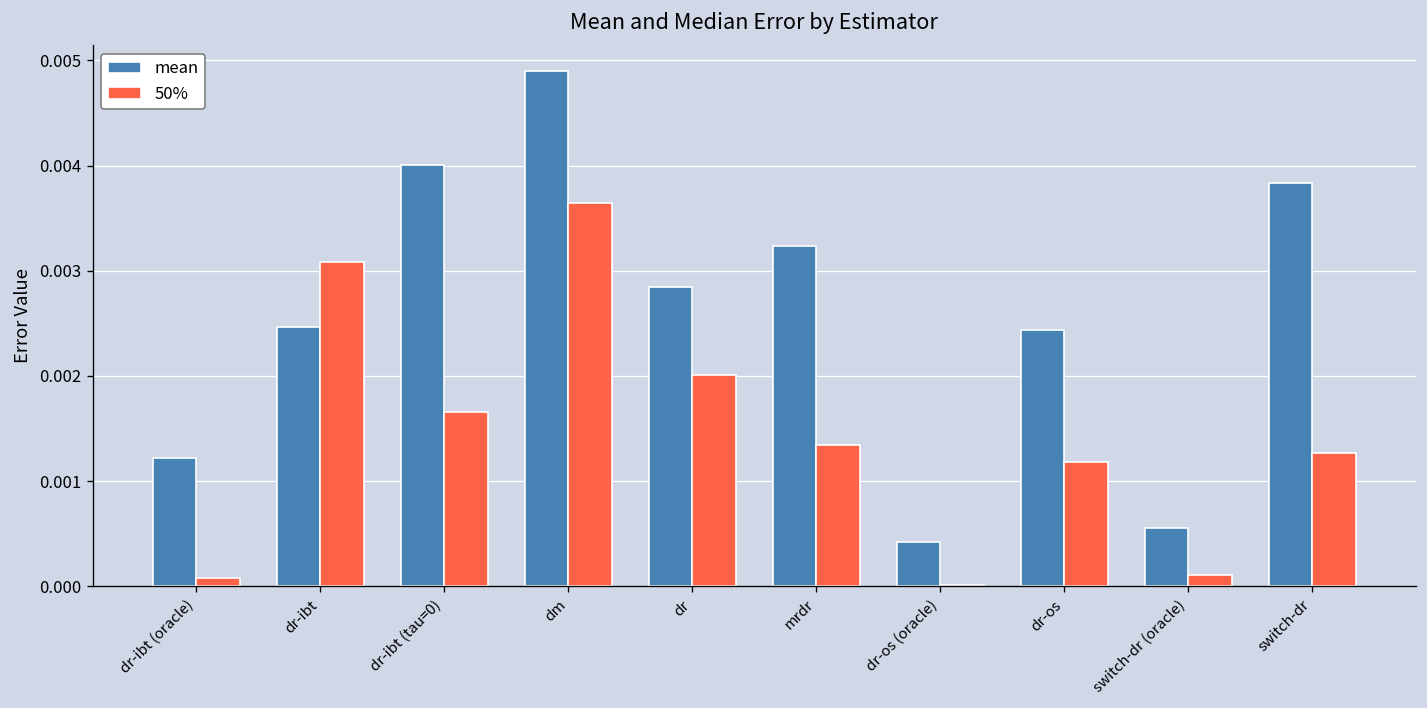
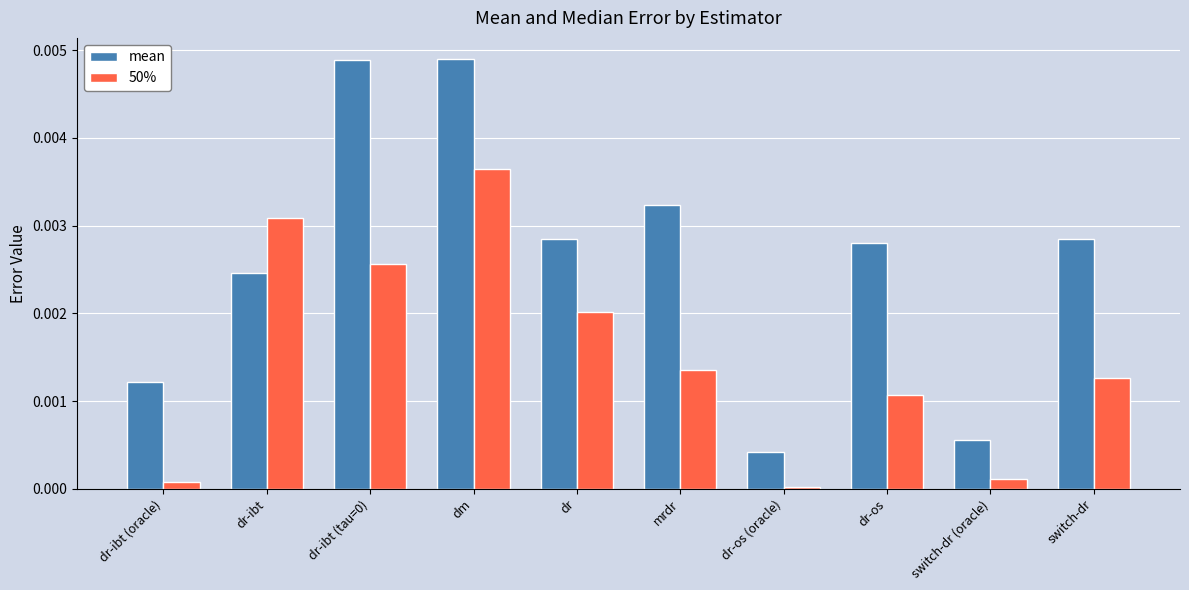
  {
    "mean": {
      "dr-ibt (oracle)": 0.0012,
      "dr-ibt": 0.0025,
-     "dr-ibt (tau=0)": 0.0040,
+     "dr-ibt (tau=0)": 0.0049,
      "dm": 0.0049,
      "dr": 0.0028,
      "mrdr": 0.0032,
      "dr-os (oracle)": 0.0004,
-     "dr-os": 0.0024,
+     "dr-os": 0.0028,
      "switch-dr (oracle)": 0.0006,
-     "switch-dr": 0.0038
+     "switch-dr": 0.0029
    },
    "50%": {
      "dr-ibt (oracle)": 0.0001,
      "dr-ibt": 0.0031,
-     "dr-ibt (tau=0)": 0.0017,
+     "dr-ibt (tau=0)": 0.0026,
      "dm": 0.0036,
      "dr": 0.0020,
      "mrdr": 0.0013,
-     "dr-os": 0.0012,
+     "dr-os": 0.0011,
      "switch-dr (oracle)": 0.0001,
      "switch-dr": 0.0013
    }
  }
